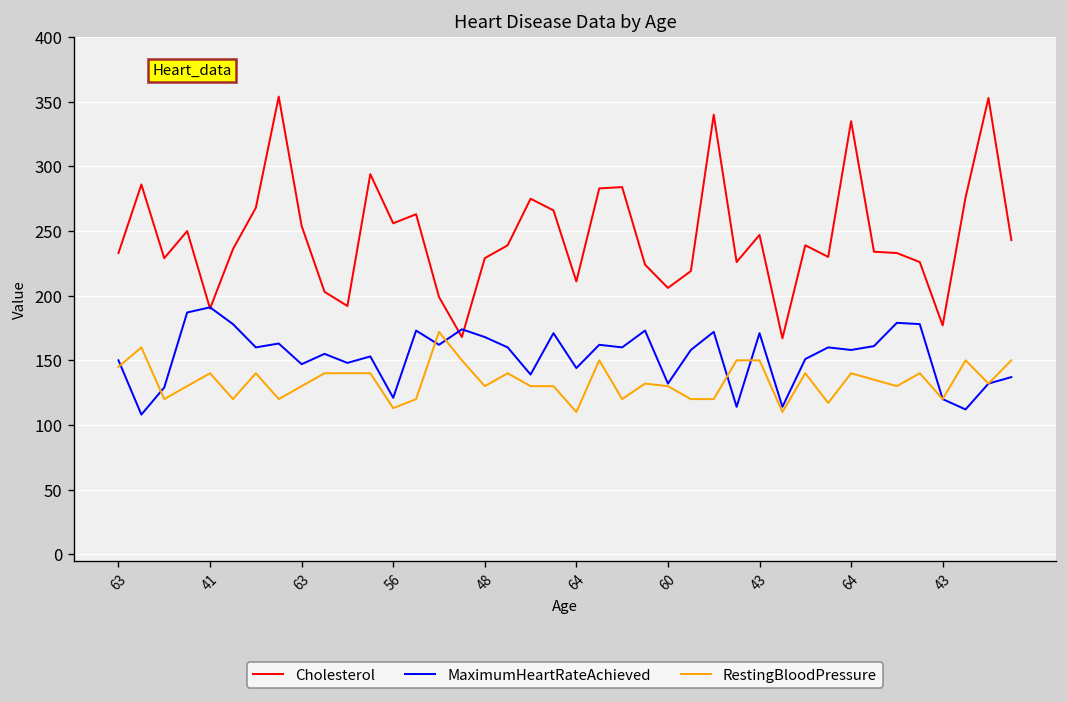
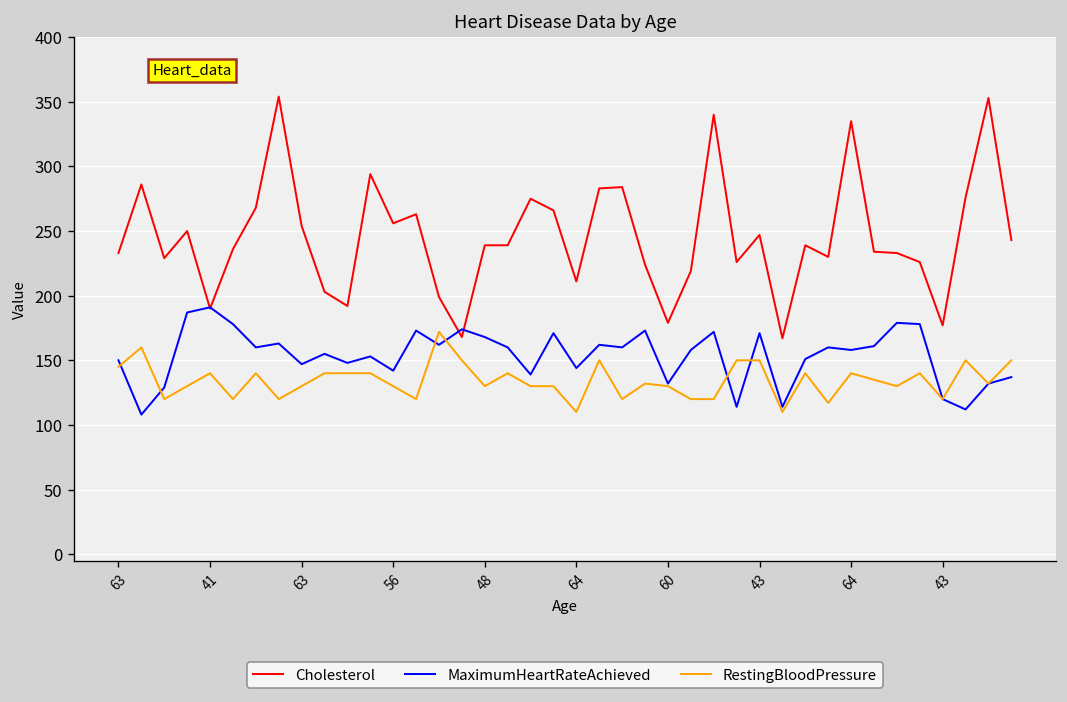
  {
    "Cholesterol": {
      "56": 256,
-     "48": 229,
-     "60": 206
+     "48": 239,
+     "60": 179
    },
    "MaximumHeartRateAchieved": {
-     "56": 121,
+     "56": 142,
      "48": 168
    },
    "RestingBloodPressure": {
      "41": 140,
-     "56": 113,
+     "56": 130,
      "48": 130
    }
  }
